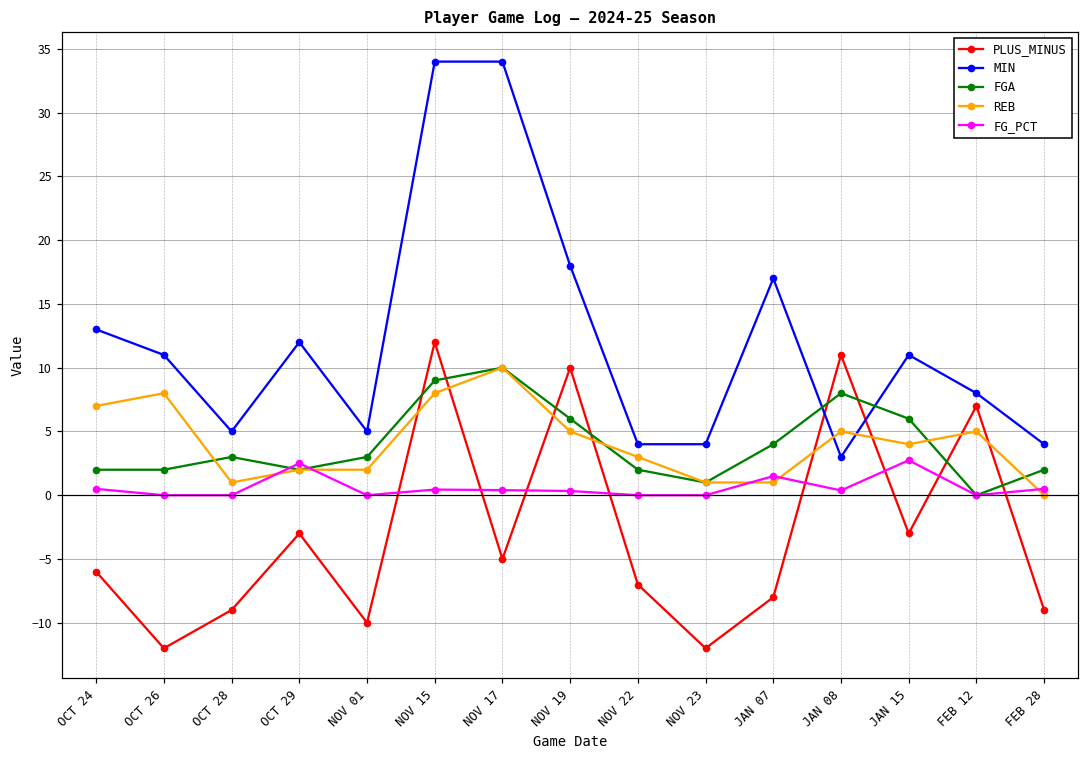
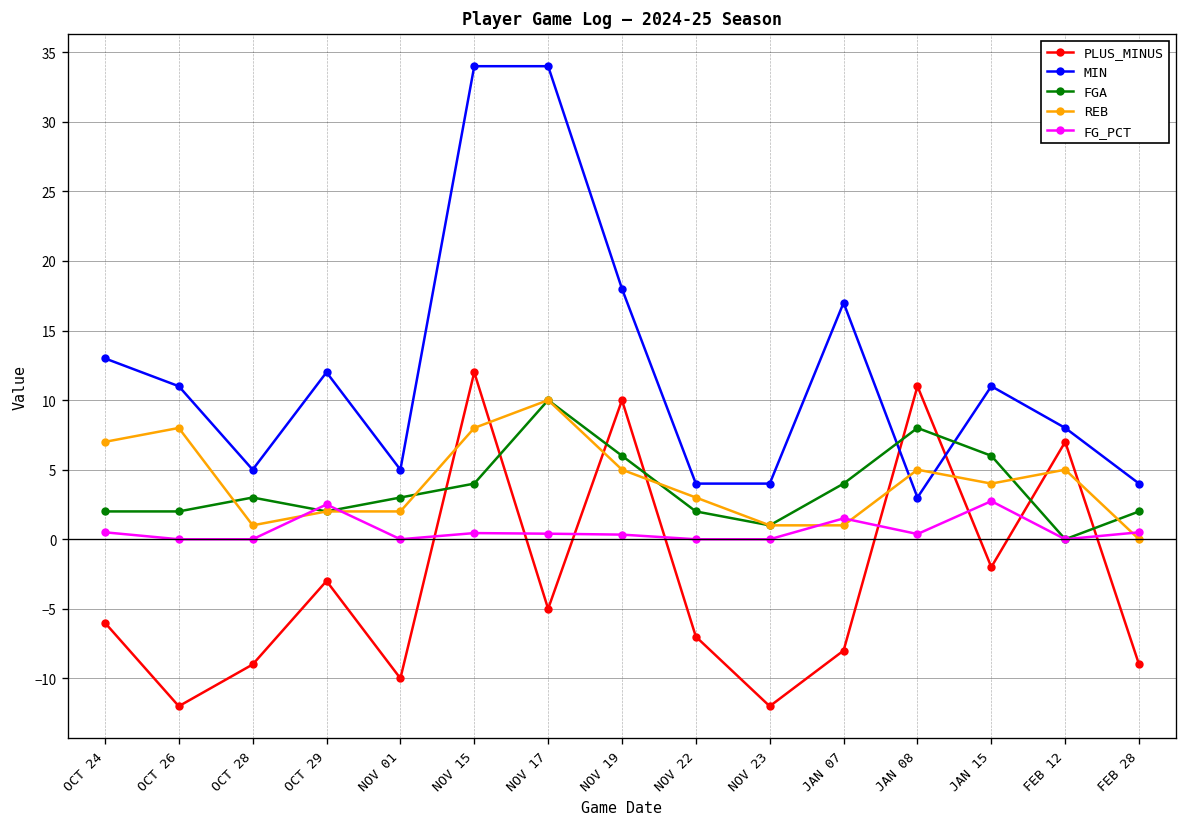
  {
    "PLUS_MINUS": {
      "OCT 24": -6,
      "OCT 26": -12,
      "OCT 28": -9,
      "OCT 29": -3,
      "NOV 01": -10,
      "NOV 15": 12,
      "NOV 17": -5,
      "NOV 19": 10,
      "NOV 22": -7,
      "NOV 23": -12,
      "JAN 07": -8,
      "JAN 08": 11,
-     "JAN 15": -3,
+     "JAN 15": -2,
      "FEB 12": 7,
      "FEB 28": -9
    },
    "MIN": {
      "OCT 24": 13,
      "OCT 26": 11,
      "OCT 28": 5,
      "OCT 29": 12,
      "NOV 01": 5,
      "NOV 15": 34,
      "NOV 17": 34,
      "NOV 19": 18,
      "NOV 22": 4,
      "NOV 23": 4,
      "JAN 07": 17,
      "JAN 08": 3,
      "JAN 15": 11,
      "FEB 12": 8,
      "FEB 28": 4
    },
    "FGA": {
      "OCT 24": 2,
      "OCT 26": 2,
      "OCT 28": 3,
      "NOV 01": 3,
-     "NOV 15": 9,
+     "NOV 15": 4,
      "NOV 19": 6,
      "NOV 22": 2,
      "JAN 07": 4,
      "JAN 08": 8,
      "JAN 15": 6,
      "FEB 28": 2
    },
    "REB": {
      "OCT 24": 7,
      "OCT 26": 8,
      "OCT 28": 1,
      "NOV 01": 2,
      "NOV 15": 8,
      "NOV 19": 5,
      "NOV 22": 3,
      "JAN 07": 1,
      "JAN 08": 5,
      "JAN 15": 4,
      "FEB 12": 5,
      "FEB 28": 0
    },
    "FG_PCT": {
      "OCT 24": 0.5,
      "OCT 26": 0,
      "OCT 28": 0,
      "OCT 29": 2.5,
      "NOV 01": 0,
      "NOV 15": 0.4,
      "NOV 17": 0.4,
      "NOV 19": 0.3,
      "NOV 22": 0,
      "NOV 23": 0,
      "JAN 07": 1.5,
      "JAN 08": 0.4,
      "JAN 15": 2.7,
      "FEB 28": 0.5
    }
  }
